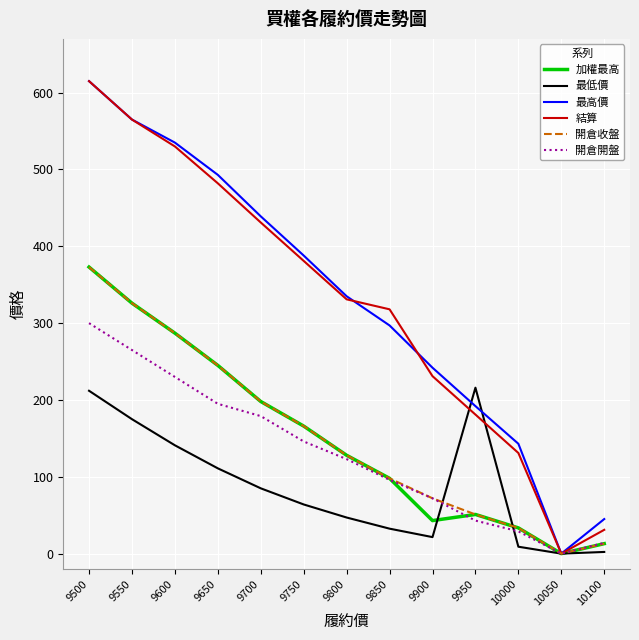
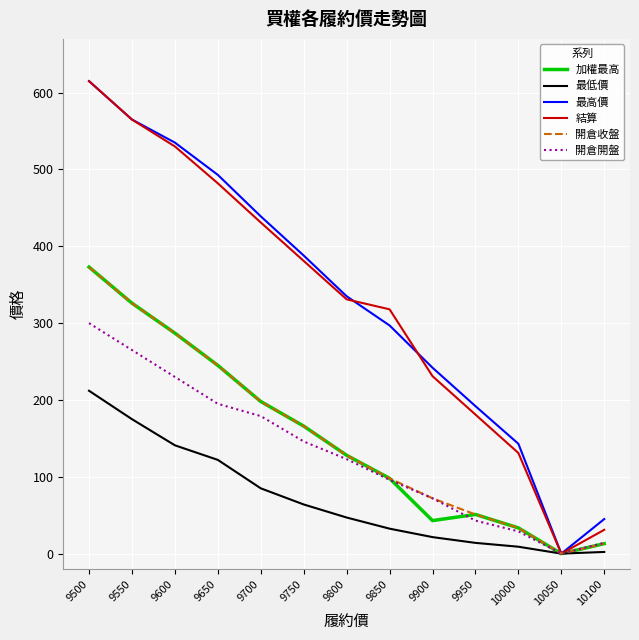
  {
    "加權最高": {
      "9900": 40
    },
    "最低價": {
      "9500": 210,
      "9550": 180,
      "9600": 140,
-     "9650": 110,
+     "9650": 120,
      "9700": 90,
      "9750": 60,
      "9800": 50,
      "9850": 30,
      "9900": 20,
-     "9950": 220,
+     "9950": 10,
      "10000": 10,
      "10100": 0
    },
    "最高價": {
      "9600": 540,
      "9650": 490,
      "9700": 440,
      "9750": 390,
      "9800": 340,
      "9850": 300,
      "9900": 240,
      "9950": 190,
      "10000": 140,
      "10100": 50
    },
    "結算": {
      "9600": 530,
      "9650": 480,
      "9700": 430,
      "9750": 380,
      "9800": 330,
      "9850": 320,
      "9900": 230,
      "9950": 180,
      "10000": 130,
      "10100": 30
    },
    "開倉開盤": {
      "9500": 300,
      "9550": 270,
      "9600": 230,
      "9650": 200,
      "9700": 180,
      "9750": 150,
      "9800": 120,
      "9950": 40,
      "10000": 30
    }
  }
